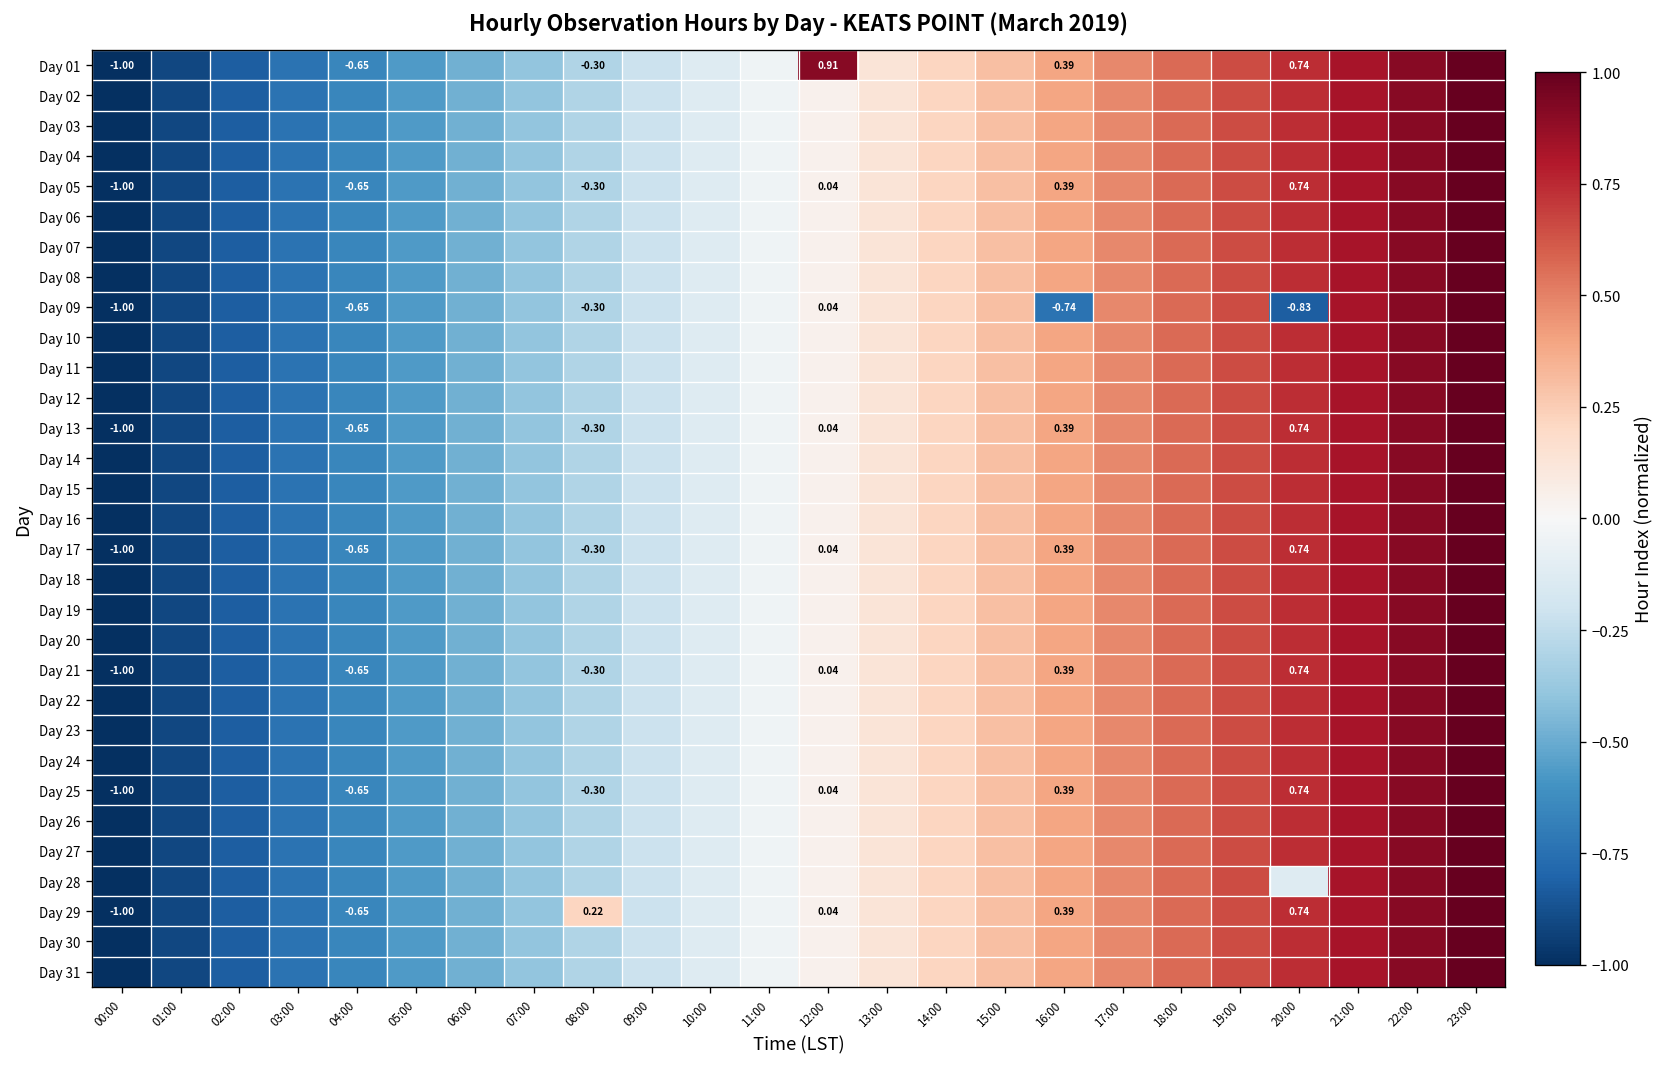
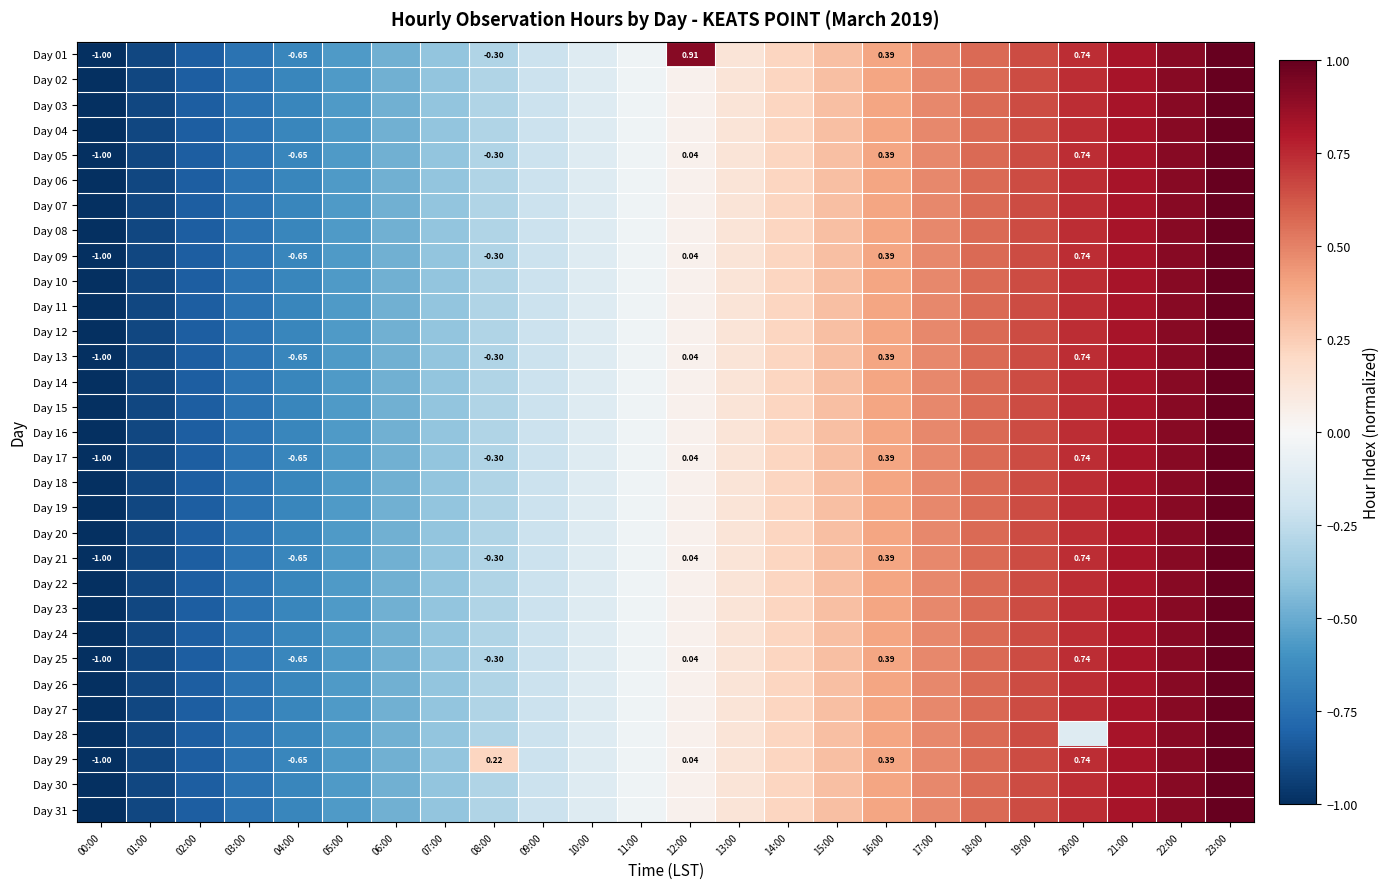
  {
    "Day 01": {
      "00:00": -1.00,
      "04:00": -0.65,
      "08:00": -0.30,
      "12:00": 0.91,
      "16:00": 0.39,
      "20:00": 0.74
    },
    "Day 05": {
      "00:00": -1.00,
      "04:00": -0.65,
      "08:00": -0.30,
      "12:00": 0.04,
      "16:00": 0.39,
      "20:00": 0.74
    },
    "Day 09": {
      "00:00": -1.00,
      "04:00": -0.65,
      "08:00": -0.30,
      "12:00": 0.04,
-     "16:00": -0.74,
-     "20:00": -0.83
+     "16:00": 0.39,
+     "20:00": 0.74
    },
    "Day 13": {
      "00:00": -1.00,
      "04:00": -0.65,
      "08:00": -0.30,
      "12:00": 0.04,
      "16:00": 0.39,
      "20:00": 0.74
    },
    "Day 17": {
      "00:00": -1.00,
      "04:00": -0.65,
      "08:00": -0.30,
      "12:00": 0.04,
      "16:00": 0.39,
      "20:00": 0.74
    },
    "Day 21": {
      "00:00": -1.00,
      "04:00": -0.65,
      "08:00": -0.30,
      "12:00": 0.04,
      "16:00": 0.39,
      "20:00": 0.74
    },
    "Day 25": {
      "00:00": -1.00,
      "04:00": -0.65,
      "08:00": -0.30,
      "12:00": 0.04,
      "16:00": 0.39,
      "20:00": 0.74
    },
    "Day 29": {
      "00:00": -1.00,
      "04:00": -0.65,
      "08:00": 0.22,
      "12:00": 0.04,
      "16:00": 0.39,
      "20:00": 0.74
    }
  }
